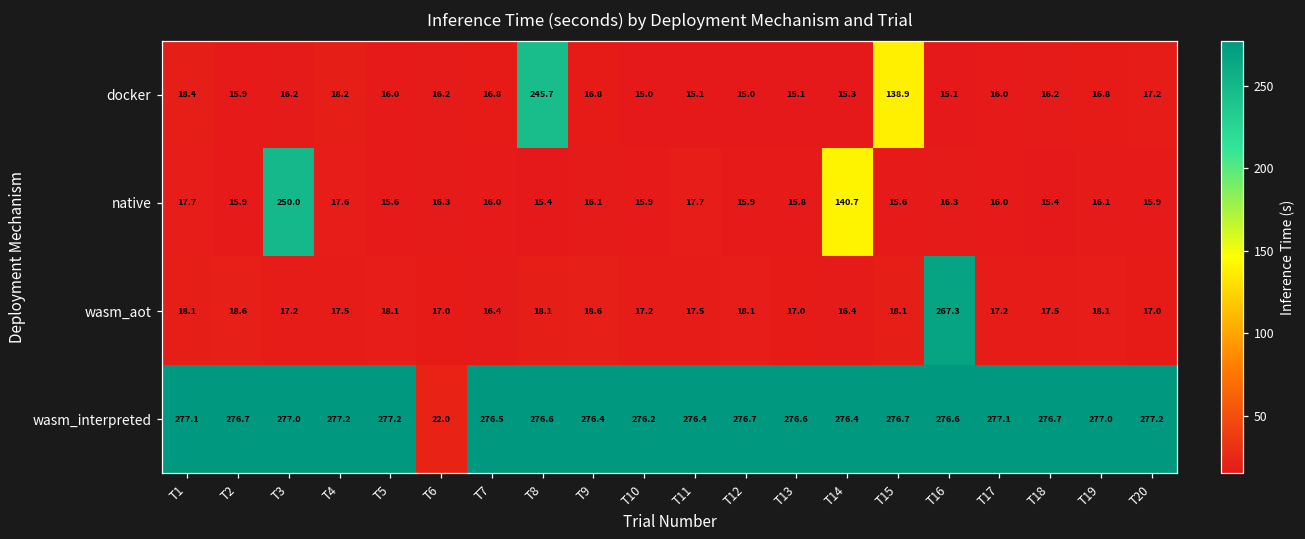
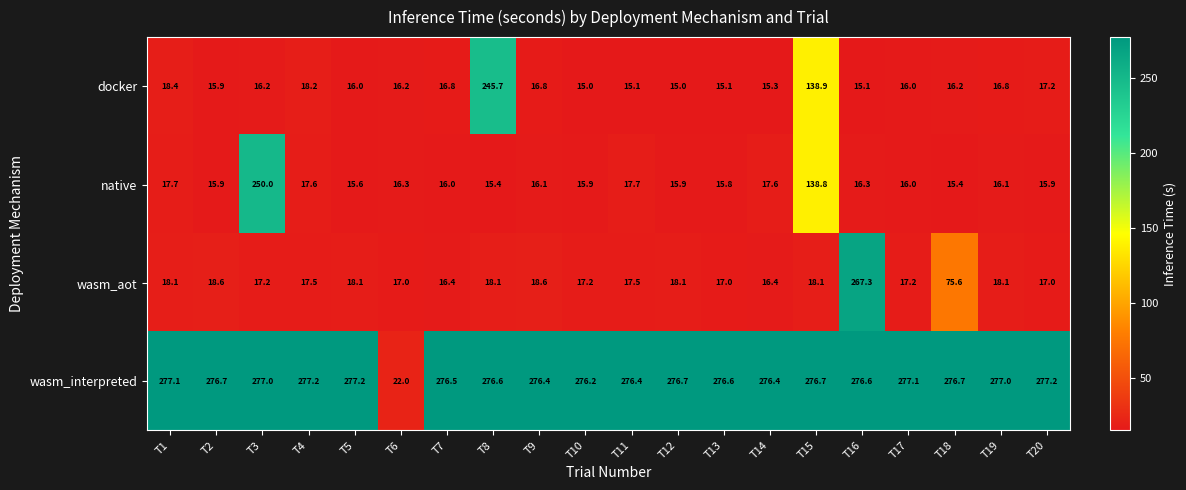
  {
    "docker": {
      "T1": 18.4,
      "T2": 15.9,
      "T3": 16.2,
      "T4": 18.2,
      "T5": 16.0,
      "T6": 16.2,
      "T7": 16.8,
      "T8": 245.7,
      "T9": 16.8,
      "T10": 15.0,
      "T11": 15.1,
      "T12": 15.0,
      "T13": 15.1,
      "T14": 15.3,
      "T15": 138.9,
      "T16": 15.1,
      "T17": 16.0,
      "T18": 16.2,
      "T19": 16.8,
      "T20": 17.2
    },
    "native": {
      "T1": 17.7,
      "T2": 15.9,
      "T3": 250.0,
      "T4": 17.6,
      "T5": 15.6,
      "T6": 16.3,
      "T7": 16.0,
      "T8": 15.4,
      "T9": 16.1,
      "T10": 15.9,
      "T11": 17.7,
      "T12": 15.9,
      "T13": 15.8,
-     "T14": 140.7,
-     "T15": 15.6,
+     "T14": 17.6,
+     "T15": 138.8,
      "T16": 16.3,
      "T17": 16.0,
      "T18": 15.4,
      "T19": 16.1,
      "T20": 15.9
    },
    "wasm_aot": {
      "T1": 18.1,
      "T2": 18.6,
      "T3": 17.2,
      "T4": 17.5,
      "T5": 18.1,
      "T6": 17.0,
      "T7": 16.4,
      "T8": 18.1,
      "T9": 18.6,
      "T10": 17.2,
      "T11": 17.5,
      "T12": 18.1,
      "T13": 17.0,
      "T14": 16.4,
      "T15": 18.1,
      "T16": 267.3,
      "T17": 17.2,
-     "T18": 17.5,
+     "T18": 75.6,
      "T19": 18.1,
      "T20": 17.0
    },
    "wasm_interpreted": {
      "T1": 277.1,
      "T2": 276.7,
      "T3": 277.0,
      "T4": 277.2,
      "T5": 277.2,
      "T6": 22.0,
      "T7": 276.5,
      "T8": 276.6,
      "T9": 276.4,
      "T10": 276.2,
      "T11": 276.4,
      "T12": 276.7,
      "T13": 276.6,
      "T14": 276.4,
      "T15": 276.7,
      "T16": 276.6,
      "T17": 277.1,
      "T18": 276.7,
      "T19": 277.0,
      "T20": 277.2
    }
  }
